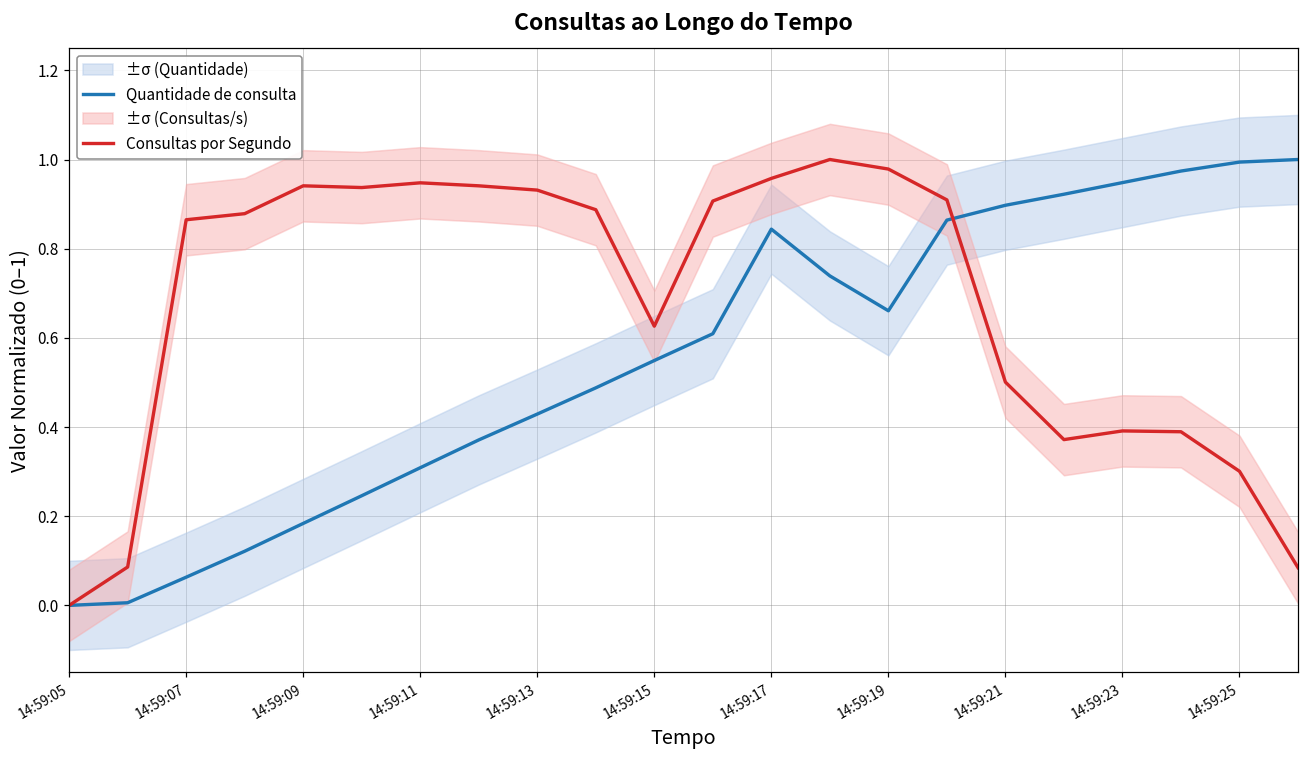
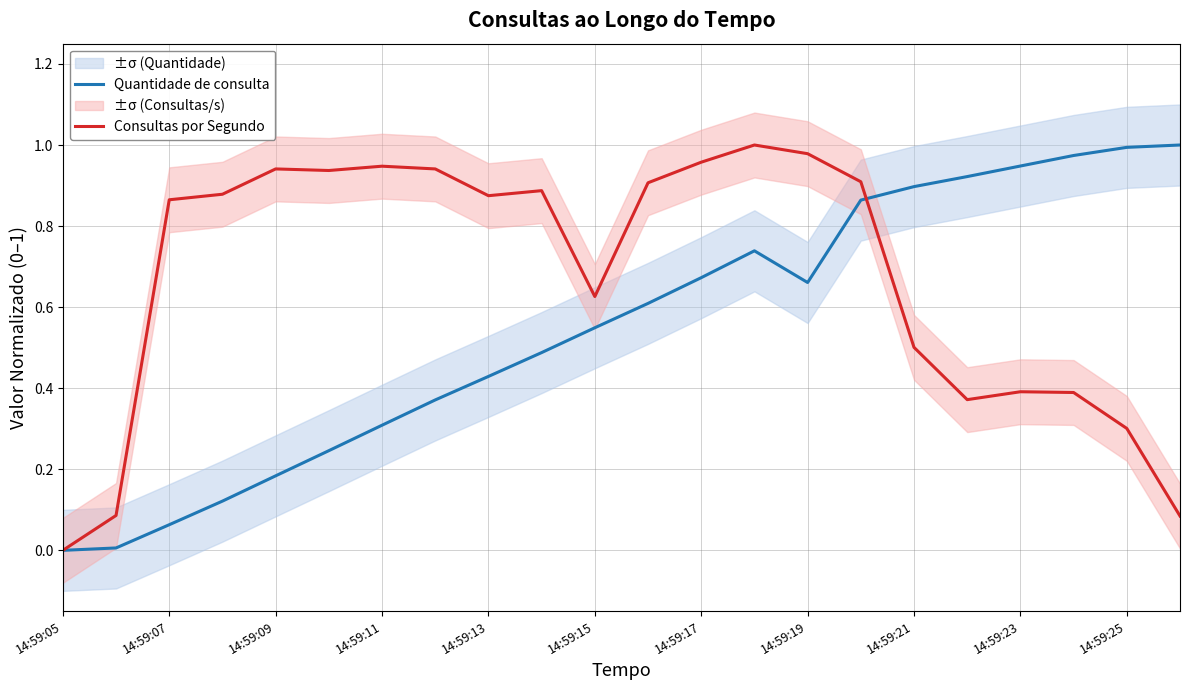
  {
    "Quantidade de consulta": {
      "14:59:07": 0.06,
      "14:59:09": 0.18,
      "14:59:11": 0.31,
      "14:59:13": 0.43,
      "14:59:15": 0.55,
-     "14:59:17": 0.84,
+     "14:59:17": 0.67,
      "14:59:19": 0.66,
      "14:59:21": 0.90,
      "14:59:23": 0.95,
      "14:59:25": 0.99
    },
    "Consultas por Segundo": {
      "14:59:07": 0.86,
      "14:59:09": 0.94,
      "14:59:11": 0.95,
-     "14:59:13": 0.93,
+     "14:59:13": 0.87,
      "14:59:15": 0.63,
      "14:59:17": 0.96,
      "14:59:19": 0.98,
      "14:59:21": 0.50,
      "14:59:23": 0.39,
      "14:59:25": 0.30
    }
  }
